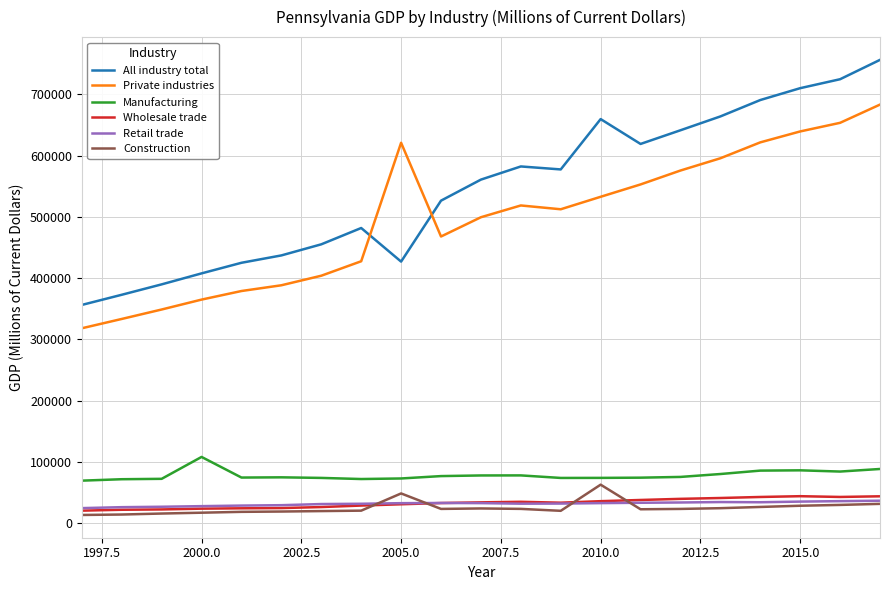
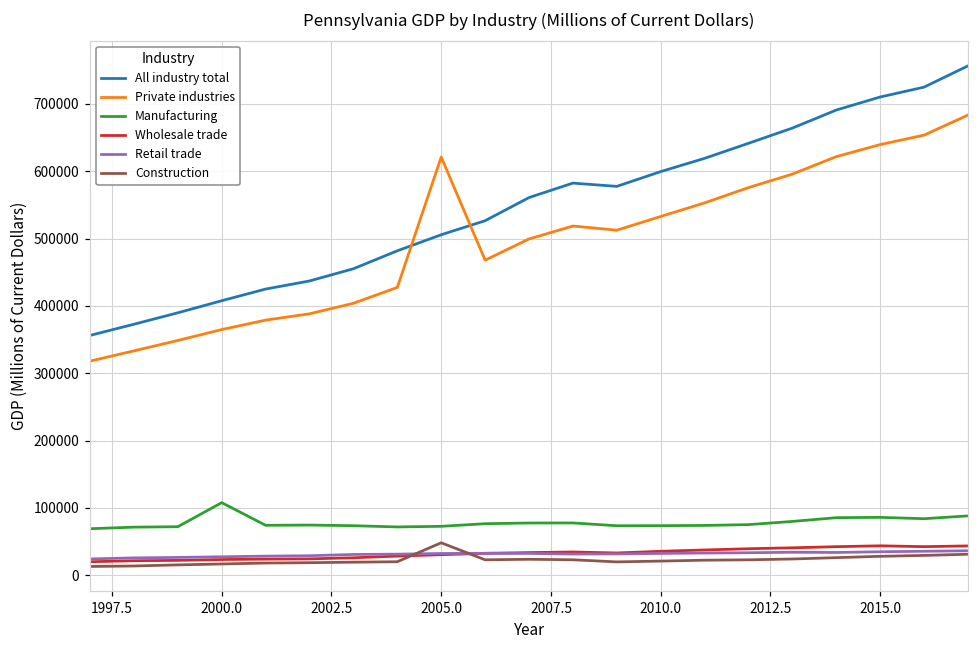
  {
    "All industry total": {
      "2000.0": 410000,
-     "2005.0": 430000,
-     "2010.0": 660000,
+     "2005.0": 510000,
+     "2010.0": 600000,
      "2015.0": 710000
    },
    "Private industries": {
      "2000.0": 360000,
      "2005.0": 620000,
      "2010.0": 530000,
      "2015.0": 640000
    },
    "Manufacturing": {
      "2000.0": 110000,
      "2005.0": 70000,
      "2010.0": 70000,
      "2015.0": 90000
    },
    "Wholesale trade": {
      "2000.0": 20000,
      "2015.0": 40000
    },
    "Retail trade": {
      "2000.0": 30000,
      "2015.0": 40000
    },
    "Construction": {
      "2000.0": 20000,
      "2005.0": 50000,
-     "2010.0": 60000,
+     "2010.0": 20000,
      "2015.0": 30000
    }
  }
